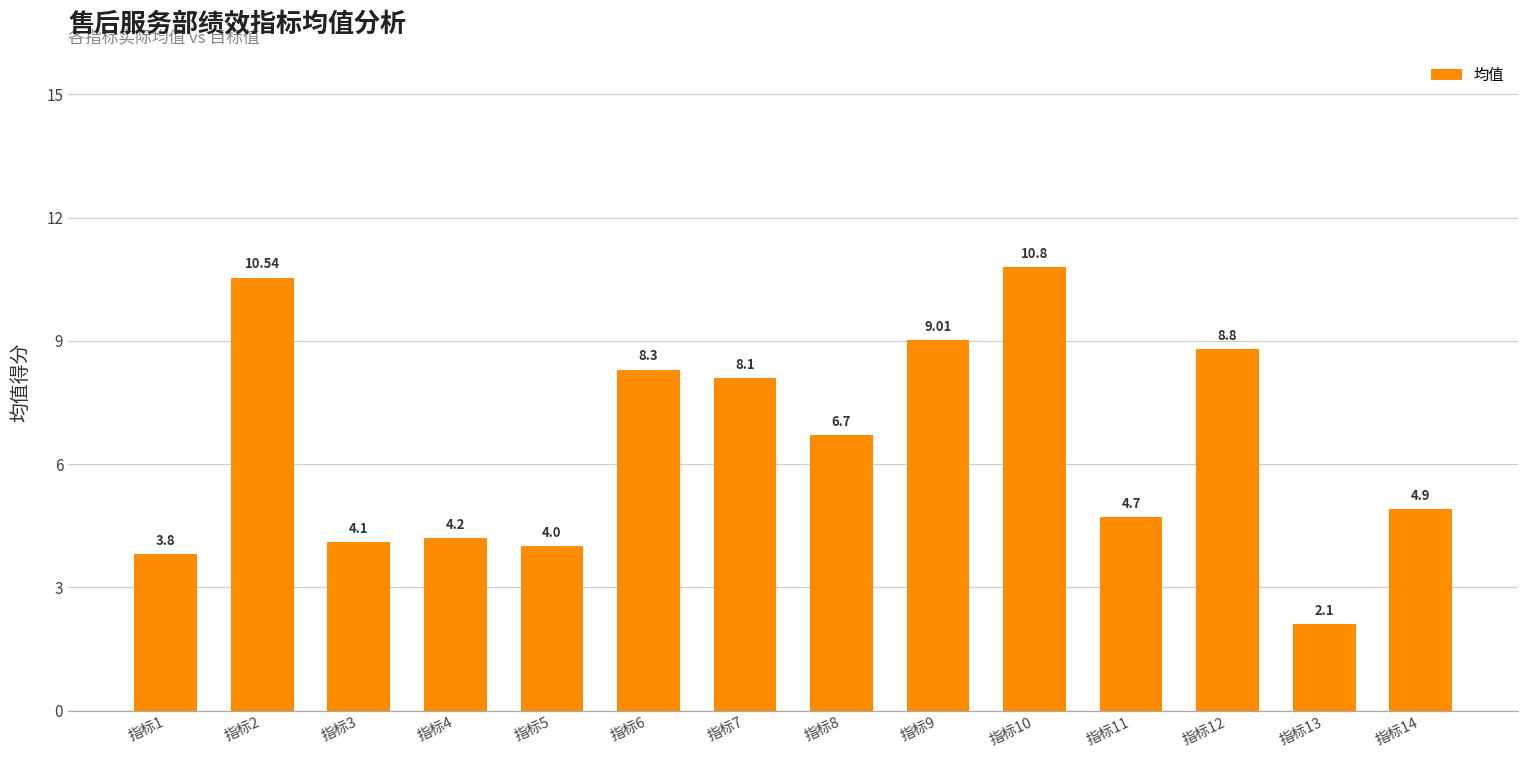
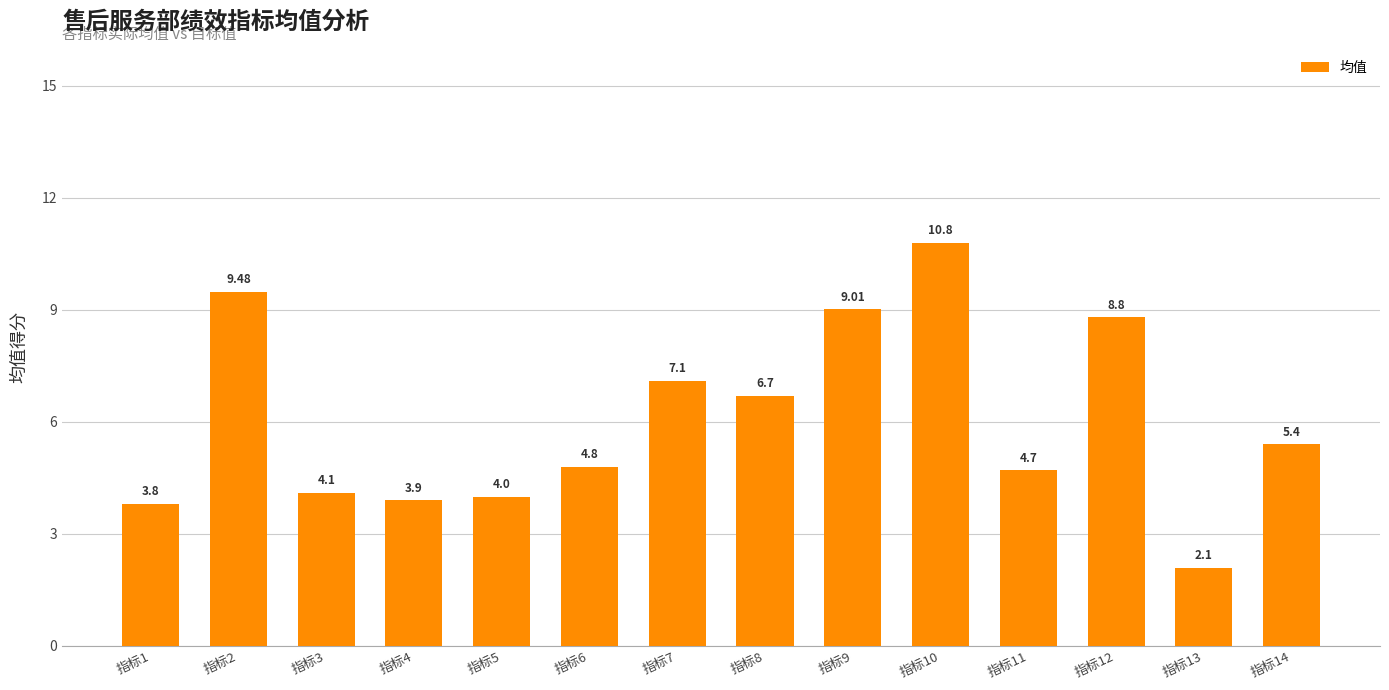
  {
    "指标1": 3.8,
-   "指标2": 10.54,
+   "指标2": 9.48,
    "指标3": 4.1,
-   "指标4": 4.2,
+   "指标4": 3.9,
    "指标5": 4.0,
-   "指标6": 8.3,
-   "指标7": 8.1,
+   "指标6": 4.8,
+   "指标7": 7.1,
    "指标8": 6.7,
    "指标9": 9.01,
    "指标10": 10.8,
    "指标11": 4.7,
    "指标12": 8.8,
    "指标13": 2.1,
-   "指标14": 4.9
+   "指标14": 5.4
  }
